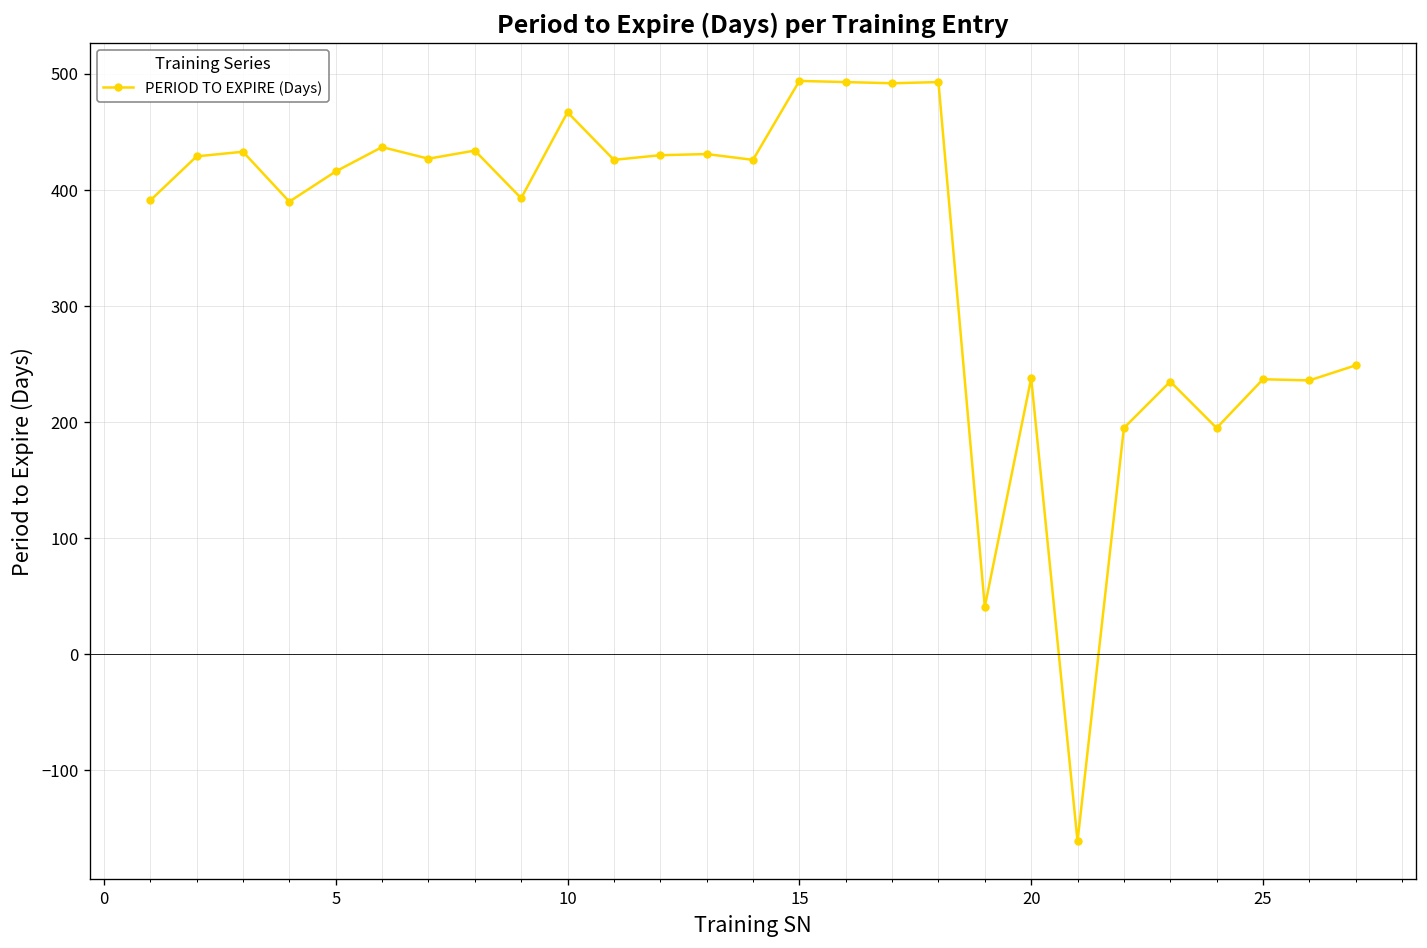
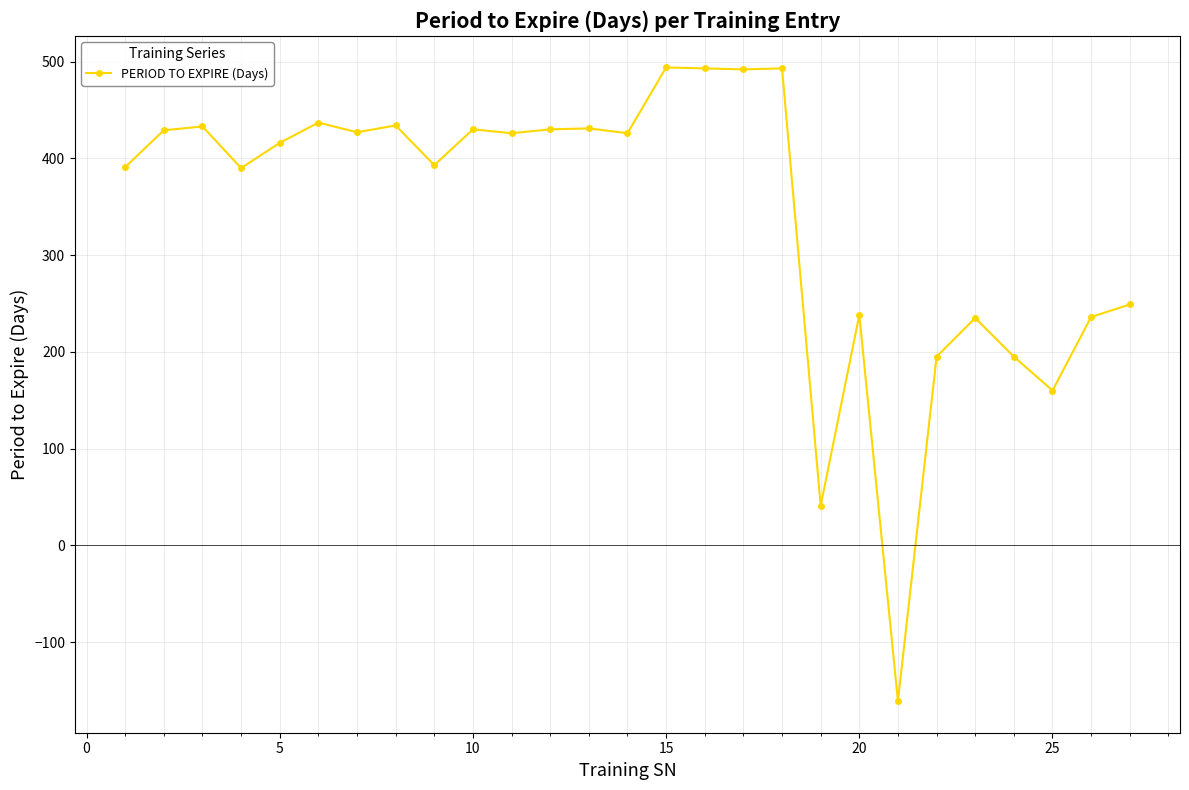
  {
    "5": 420,
-   "10": 470,
+   "10": 430,
    "15": 490,
    "20": 240,
-   "25": 240
+   "25": 160
  }
